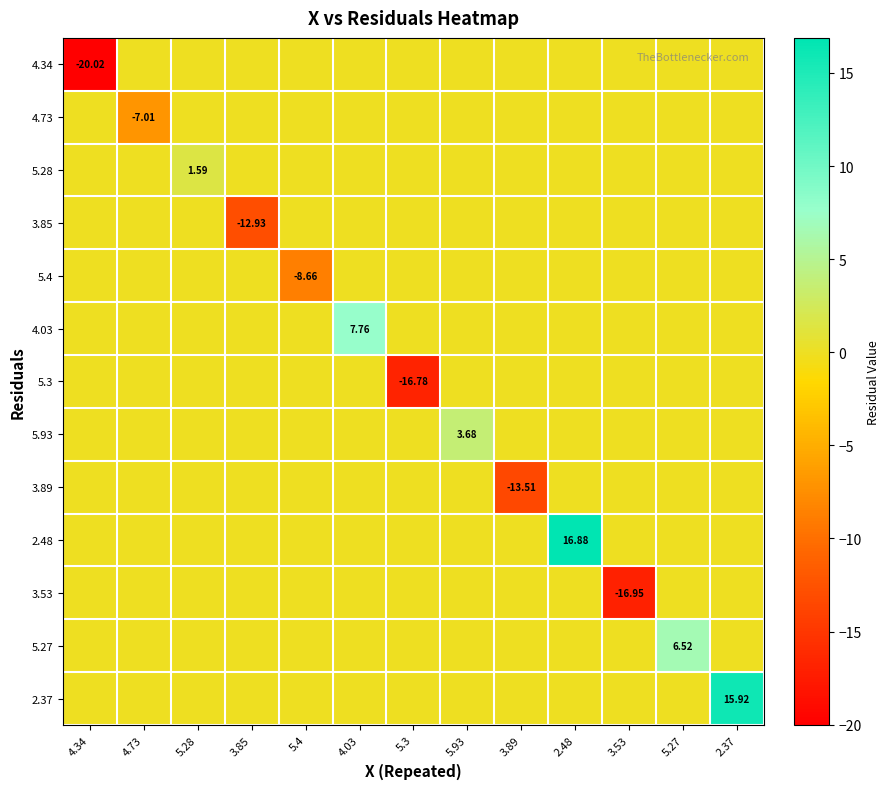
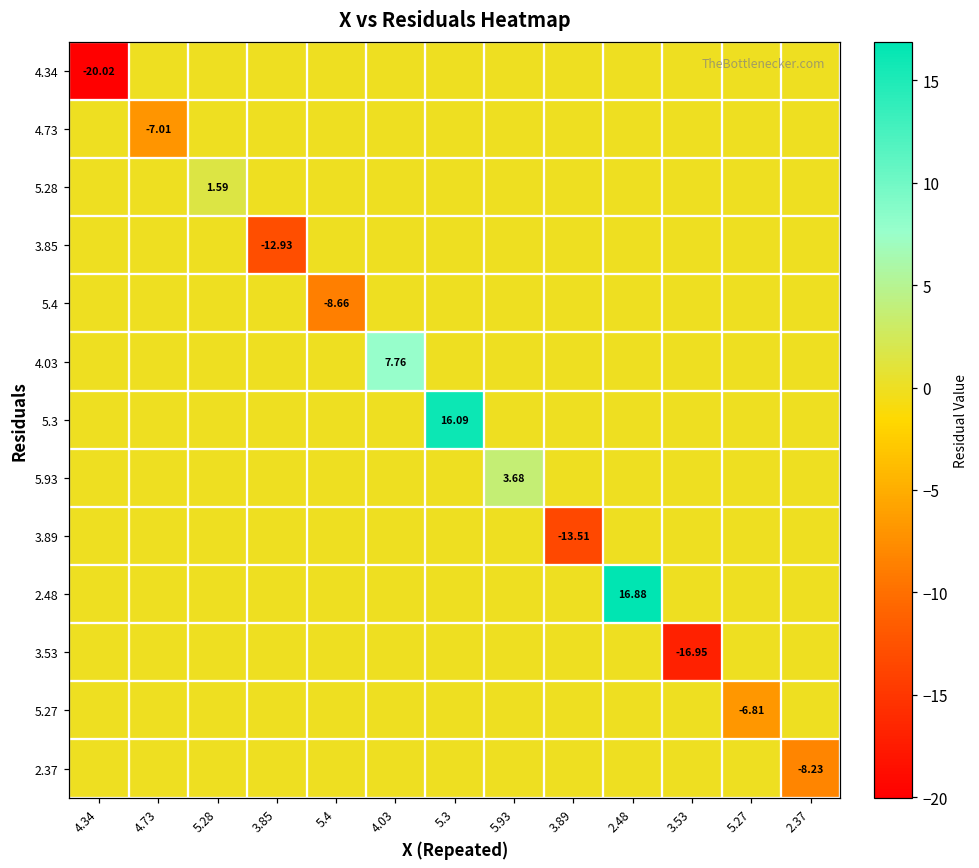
  {
    "4.34": {
      "4.34": -20.02
    },
    "4.73": {
      "4.73": -7.01
    },
    "5.28": {
      "5.28": 1.59
    },
    "3.85": {
      "3.85": -12.93
    },
    "5.4": {
      "5.4": -8.66
    },
    "4.03": {
      "4.03": 7.76
    },
    "5.3": {
-     "5.3": -16.78
+     "5.3": 16.09
    },
    "5.93": {
      "5.93": 3.68
    },
    "3.89": {
      "3.89": -13.51
    },
    "2.48": {
      "2.48": 16.88
    },
    "3.53": {
      "3.53": -16.95
    },
    "5.27": {
-     "5.27": 6.52
+     "5.27": -6.81
    },
    "2.37": {
-     "2.37": 15.92
+     "2.37": -8.23
    }
  }
